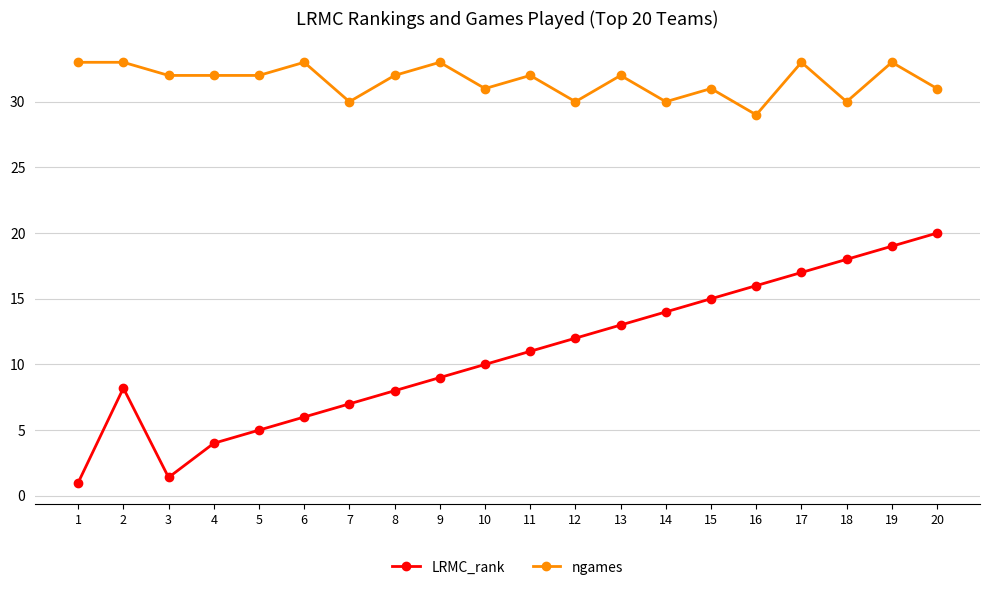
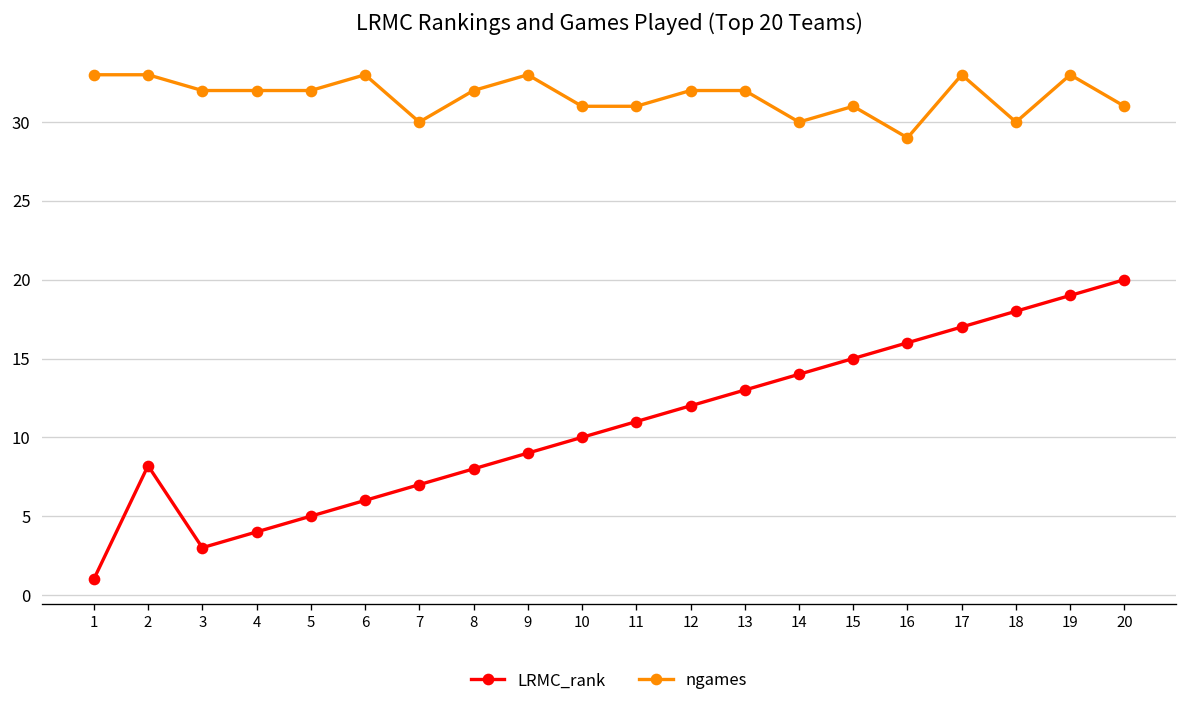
  {
    "LRMC_rank": {
      "1": 1.0,
      "2": 8.2,
-     "3": 1.4,
+     "3": 3.0,
      "4": 4.0,
      "5": 5.0,
      "6": 6.0,
      "7": 7.0,
      "8": 8.0,
      "9": 9.0,
      "10": 10.0,
      "11": 11.0,
      "12": 12.0,
      "13": 13.0,
      "14": 14.0,
      "15": 15.0,
      "16": 16.0,
      "17": 17.0,
      "18": 18.0,
      "19": 19.0,
      "20": 20.0
    },
    "ngames": {
      "1": 33,
      "2": 33,
      "3": 32,
      "4": 32,
      "5": 32,
      "6": 33,
      "7": 30,
      "8": 32,
      "9": 33,
      "10": 31,
-     "11": 32,
-     "12": 30,
+     "11": 31,
+     "12": 32,
      "13": 32,
      "14": 30,
      "15": 31,
      "16": 29,
      "17": 33,
      "18": 30,
      "19": 33,
      "20": 31
    }
  }
